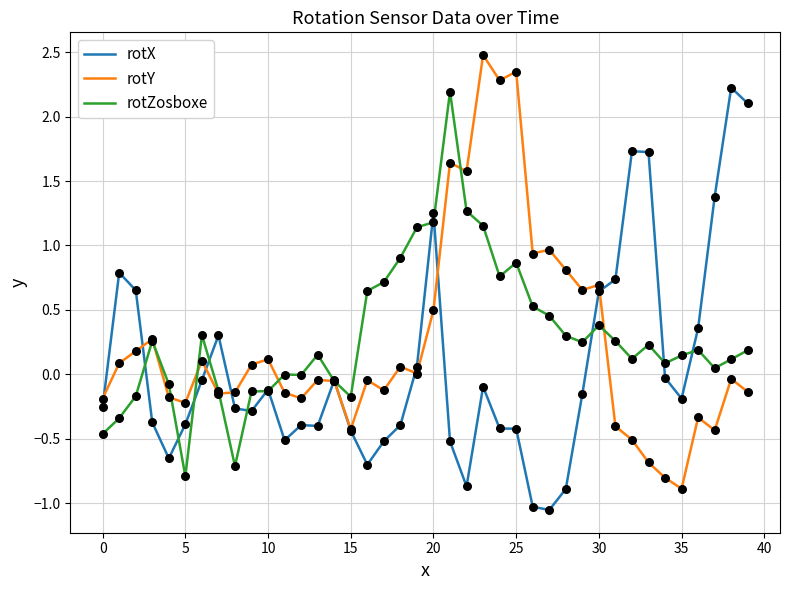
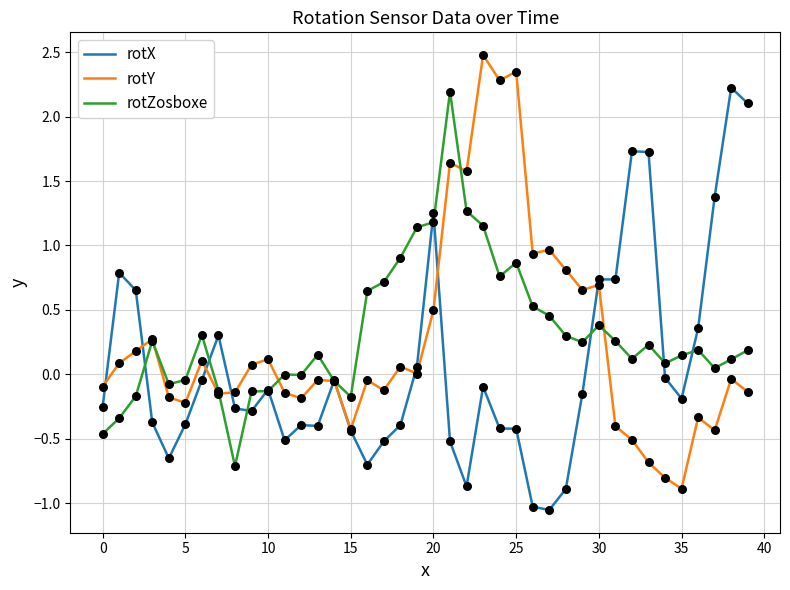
  {
    "rotX": {
      "0": -0.25,
      "5": -0.39,
      "20": 1.25,
      "25": -0.42,
-     "30": 0.64,
+     "30": 0.74,
      "35": -0.19
    },
    "rotY": {
-     "0": -0.19,
+     "0": -0.10,
      "5": -0.22,
      "10": 0.12,
      "20": 0.50,
      "25": 2.35,
      "30": 0.69,
      "35": -0.89
    },
    "rotZosboxe": {
      "0": -0.46,
-     "5": -0.79,
+     "5": -0.04,
      "15": -0.17,
      "20": 1.18,
      "25": 0.87,
      "30": 0.38,
      "35": 0.15
    }
  }
